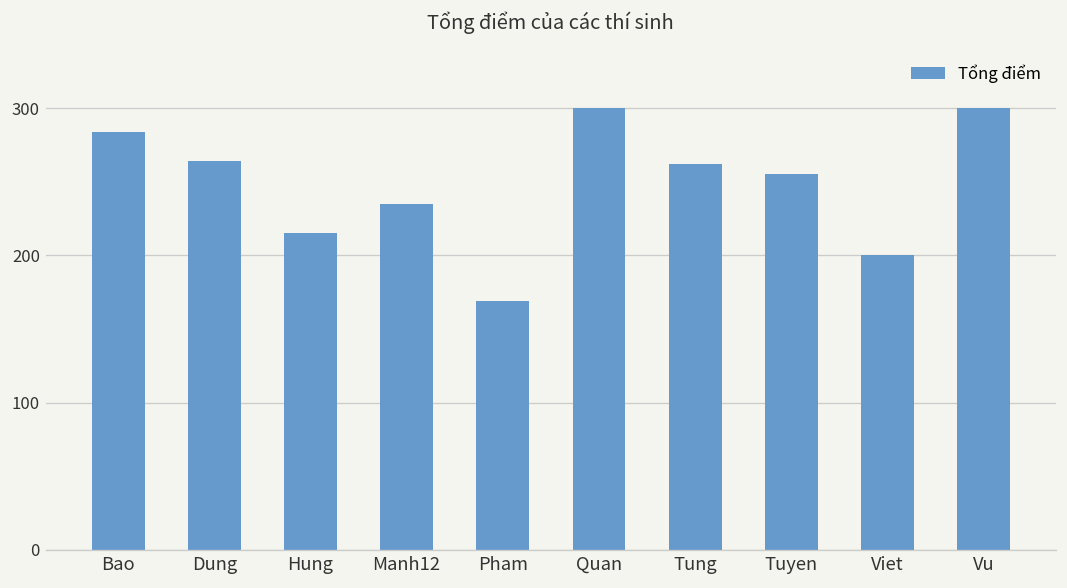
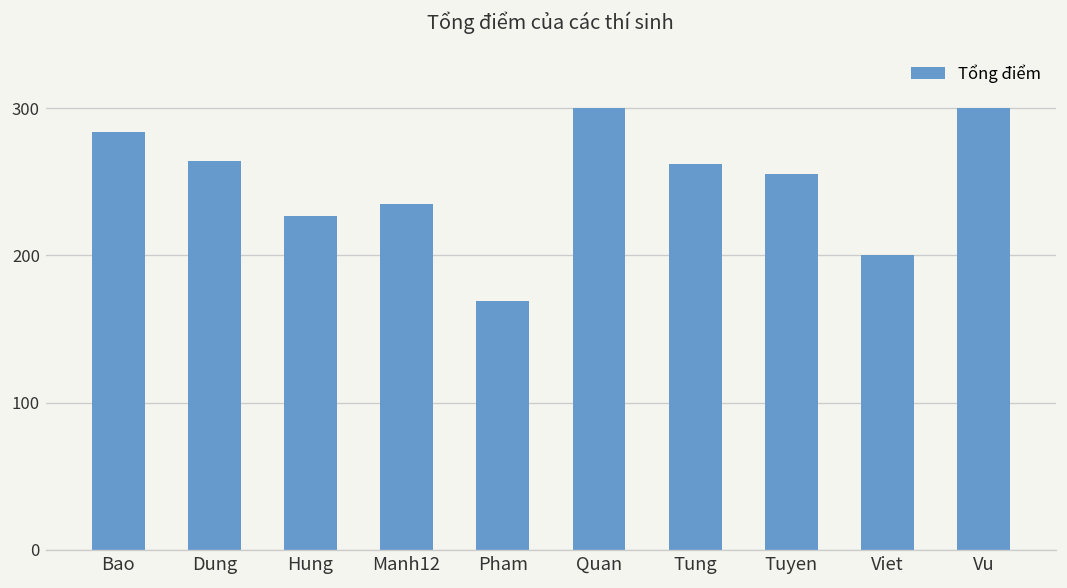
  {
    "Bao": 284,
    "Dung": 264,
-   "Hung": 215,
+   "Hung": 227,
    "Manh12": 235,
    "Pham": 169,
    "Quan": 300,
    "Tung": 262,
    "Tuyen": 255,
    "Viet": 200,
    "Vu": 300
  }
